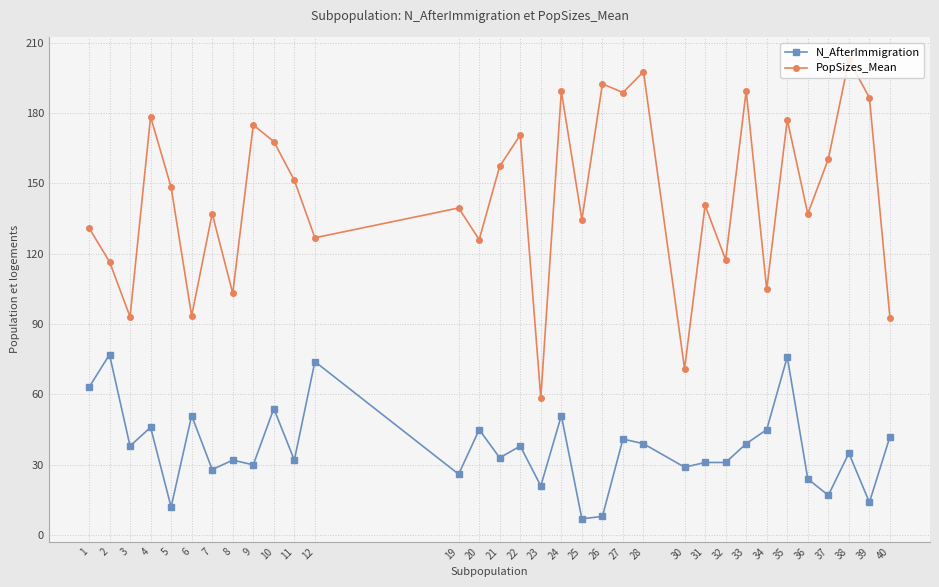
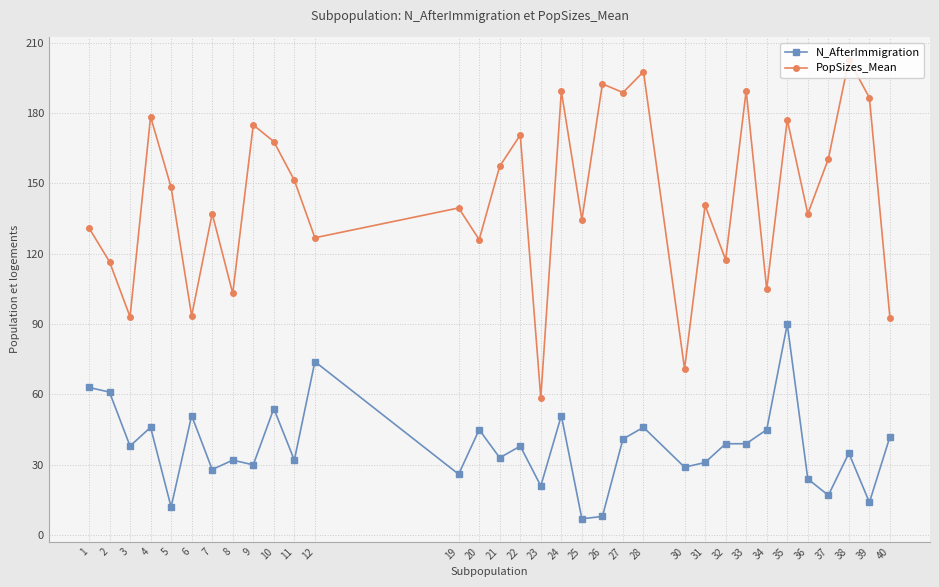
  {
    "N_AfterImmigration": {
      "1": 63,
-     "2": 77,
+     "2": 61,
      "3": 38,
      "4": 46,
      "5": 12,
      "6": 51,
      "7": 28,
      "8": 32,
      "9": 30,
      "10": 54,
      "11": 32,
      "12": 74,
      "19": 26,
      "20": 45,
      "21": 33,
      "22": 38,
      "23": 21,
      "24": 51,
      "25": 7,
      "26": 8,
      "27": 41,
-     "28": 39,
+     "28": 46,
      "30": 29,
      "31": 31,
-     "32": 31,
+     "32": 39,
      "33": 39,
      "34": 45,
-     "35": 76,
+     "35": 90,
      "36": 24,
      "37": 17,
      "38": 35,
      "39": 14,
      "40": 42
    },
    "PopSizes_Mean": {
      "1": 131,
      "2": 117,
      "3": 93,
      "4": 178,
      "5": 148,
      "6": 94,
      "7": 137,
      "8": 103,
      "9": 175,
      "10": 168,
      "11": 151,
      "12": 127,
      "19": 140,
      "20": 126,
      "21": 157,
      "22": 171,
      "23": 59,
      "24": 189,
      "25": 135,
      "26": 192,
      "27": 189,
      "28": 198,
      "30": 71,
      "31": 141,
      "32": 117,
      "33": 190,
      "34": 105,
      "35": 177,
      "36": 137,
      "37": 160,
      "39": 187,
      "40": 93
    }
  }
